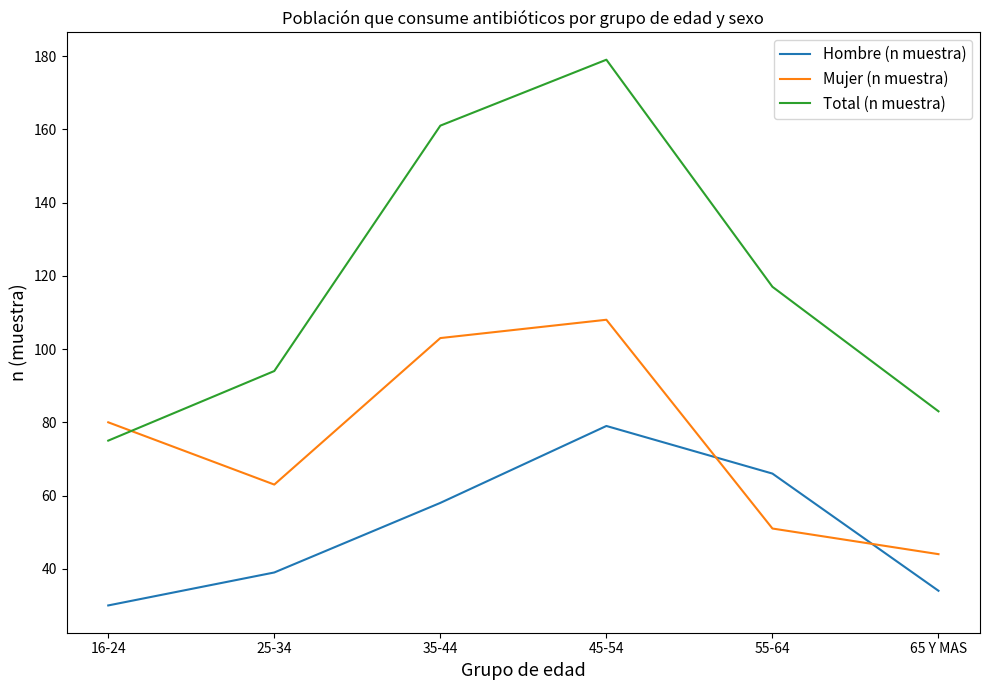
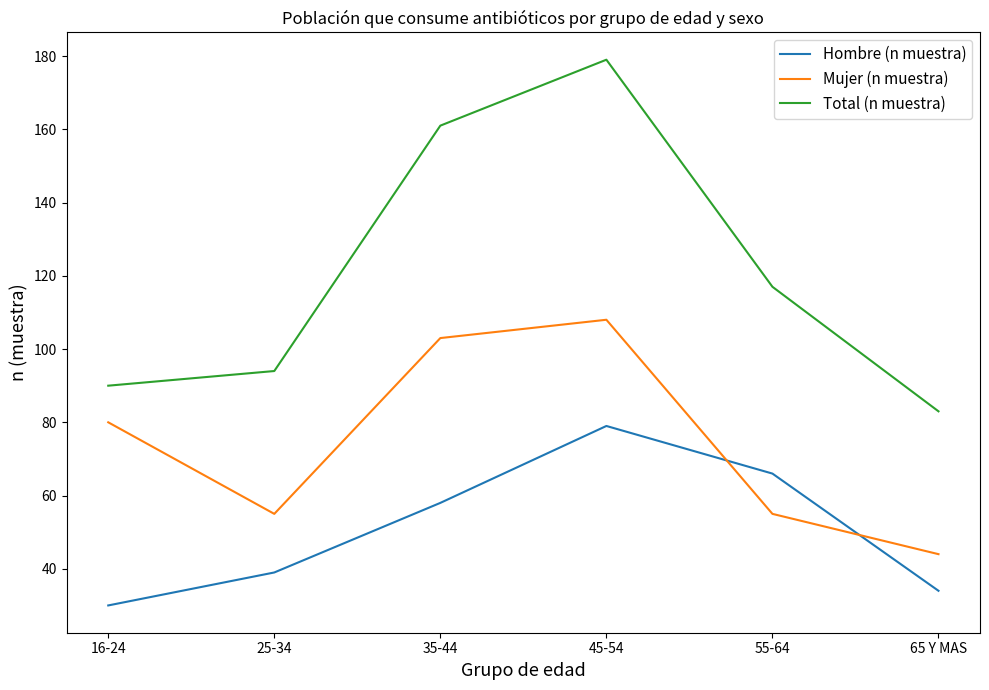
  {
    "Hombre (n muestra)": {
      "16-24": 30,
      "25-34": 39,
      "35-44": 58,
      "45-54": 79,
      "55-64": 66,
      "65 Y MAS": 34
    },
    "Mujer (n muestra)": {
      "16-24": 80,
-     "25-34": 63,
+     "25-34": 55,
      "35-44": 103,
      "45-54": 108,
-     "55-64": 51,
+     "55-64": 55,
      "65 Y MAS": 44
    },
    "Total (n muestra)": {
-     "16-24": 75,
+     "16-24": 90,
      "25-34": 94,
      "35-44": 161,
      "45-54": 179,
      "55-64": 117,
      "65 Y MAS": 83
    }
  }
